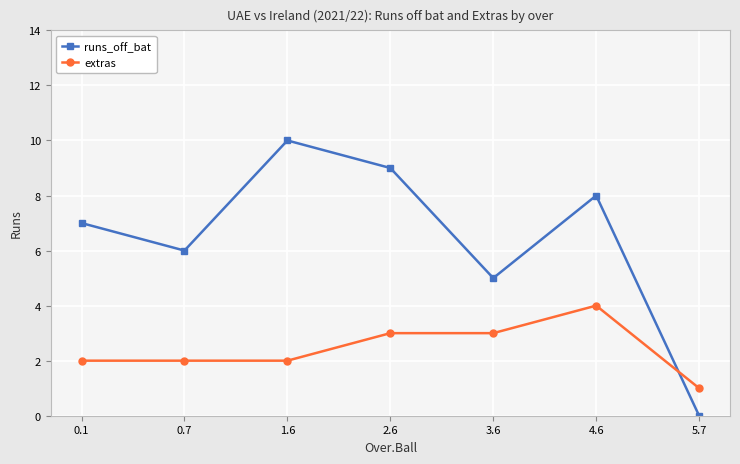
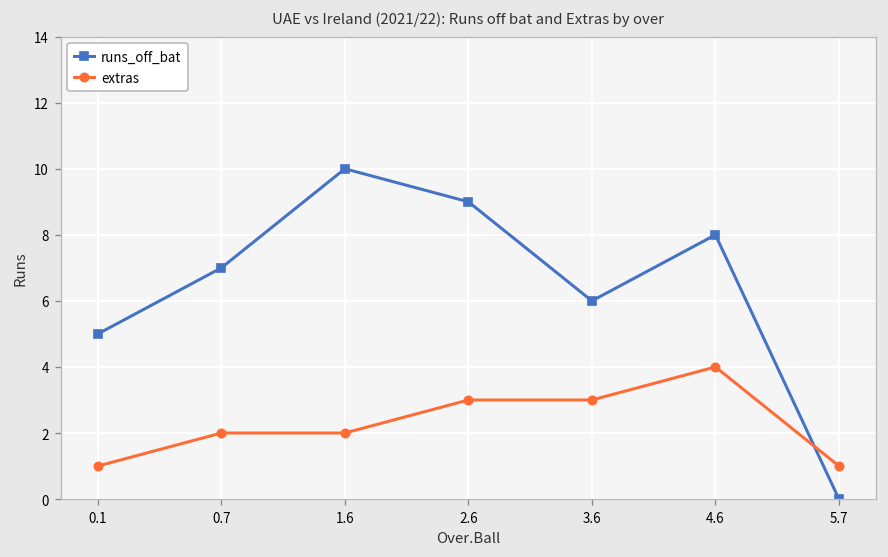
  {
    "runs_off_bat": {
-     "0.1": 7,
-     "0.7": 6,
+     "0.1": 5,
+     "0.7": 7,
      "1.6": 10,
      "2.6": 9,
-     "3.6": 5,
+     "3.6": 6,
      "4.6": 8,
      "5.7": 0
    },
    "extras": {
-     "0.1": 2,
+     "0.1": 1,
      "0.7": 2,
      "1.6": 2,
      "2.6": 3,
      "3.6": 3,
      "4.6": 4,
      "5.7": 1
    }
  }
